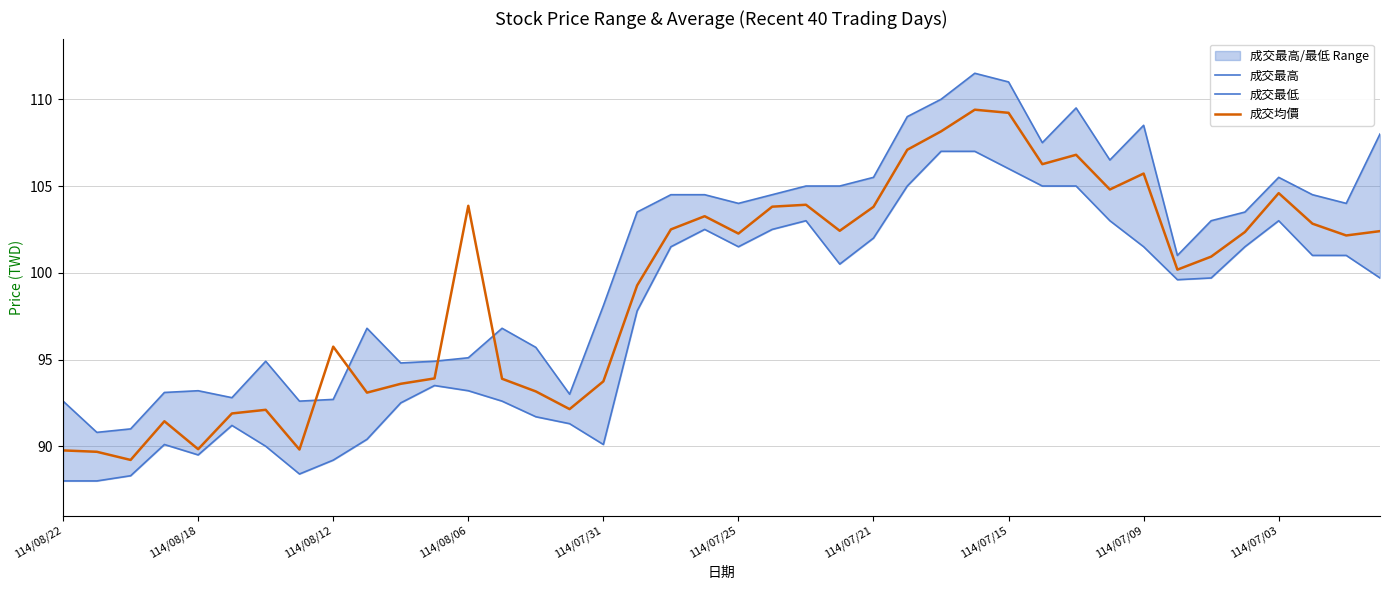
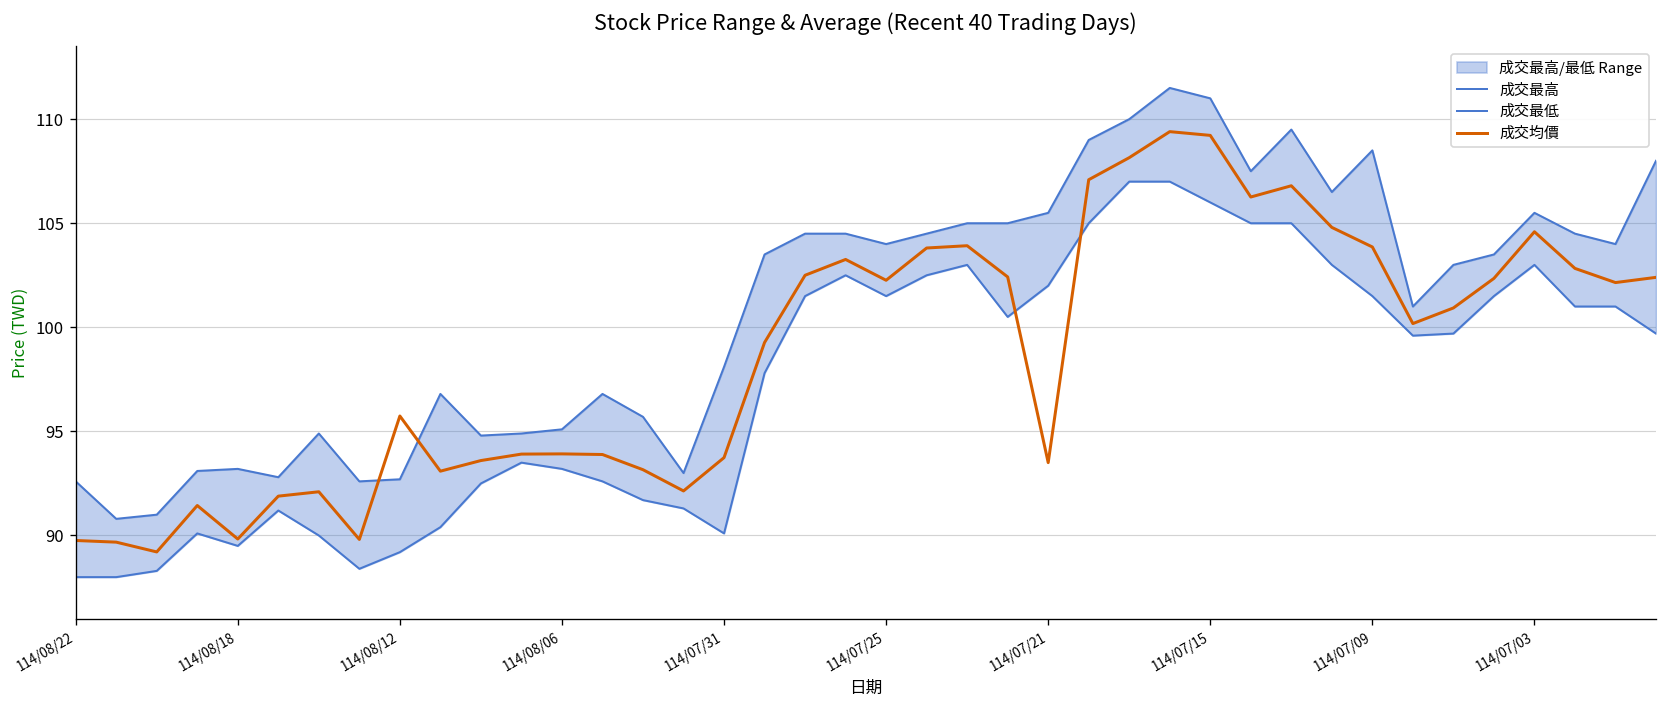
  {
    "成交均價": {
      "114/08/22": 89.8,
      "114/08/18": 89.8,
      "114/08/12": 95.7,
-     "114/08/06": 103.9,
+     "114/08/06": 93.9,
      "114/07/31": 93.7,
      "114/07/25": 102.3,
-     "114/07/21": 103.8,
+     "114/07/21": 93.5,
      "114/07/15": 109.2,
-     "114/07/09": 105.7,
+     "114/07/09": 103.9,
      "114/07/03": 104.6
    }
  }
